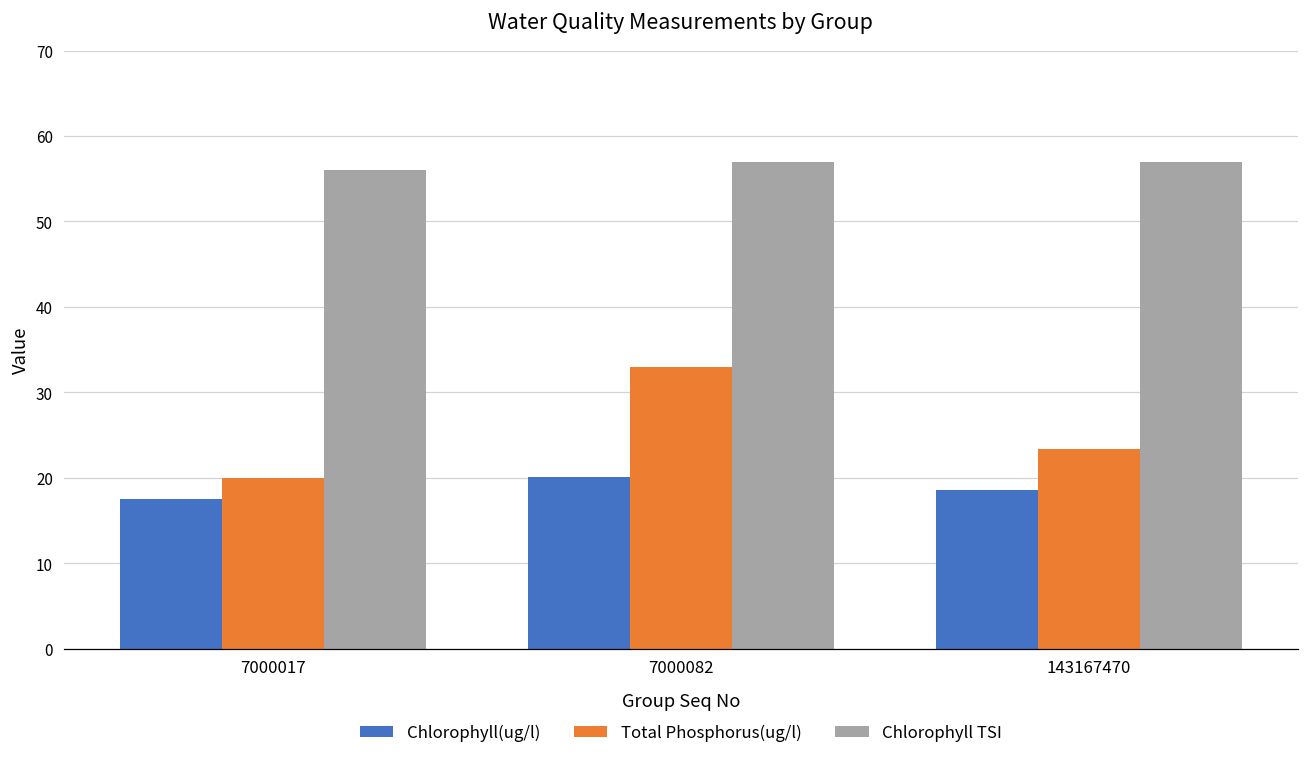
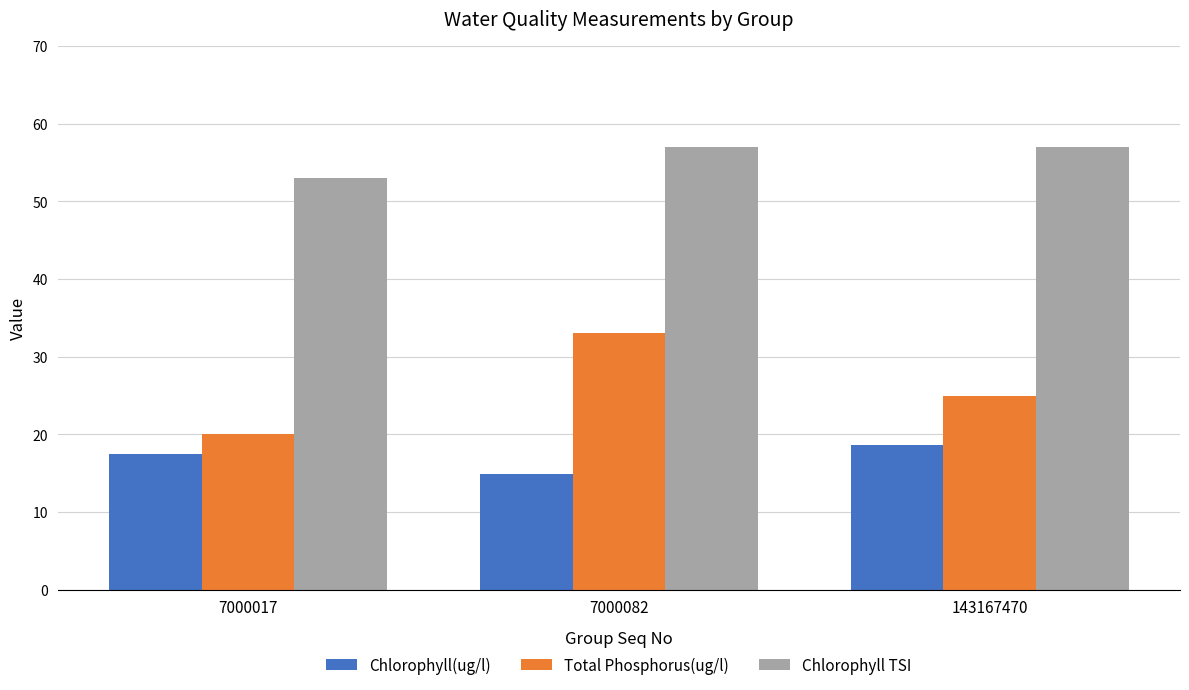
  {
    "Chlorophyll(ug/l)": {
      "7000017": 18,
-     "7000082": 20,
+     "7000082": 15,
      "143167470": 19
    },
    "Total Phosphorus(ug/l)": {
      "7000017": 20,
      "7000082": 33,
-     "143167470": 23
+     "143167470": 25
    },
    "Chlorophyll TSI": {
-     "7000017": 56,
+     "7000017": 53,
      "7000082": 57,
      "143167470": 57
    }
  }
